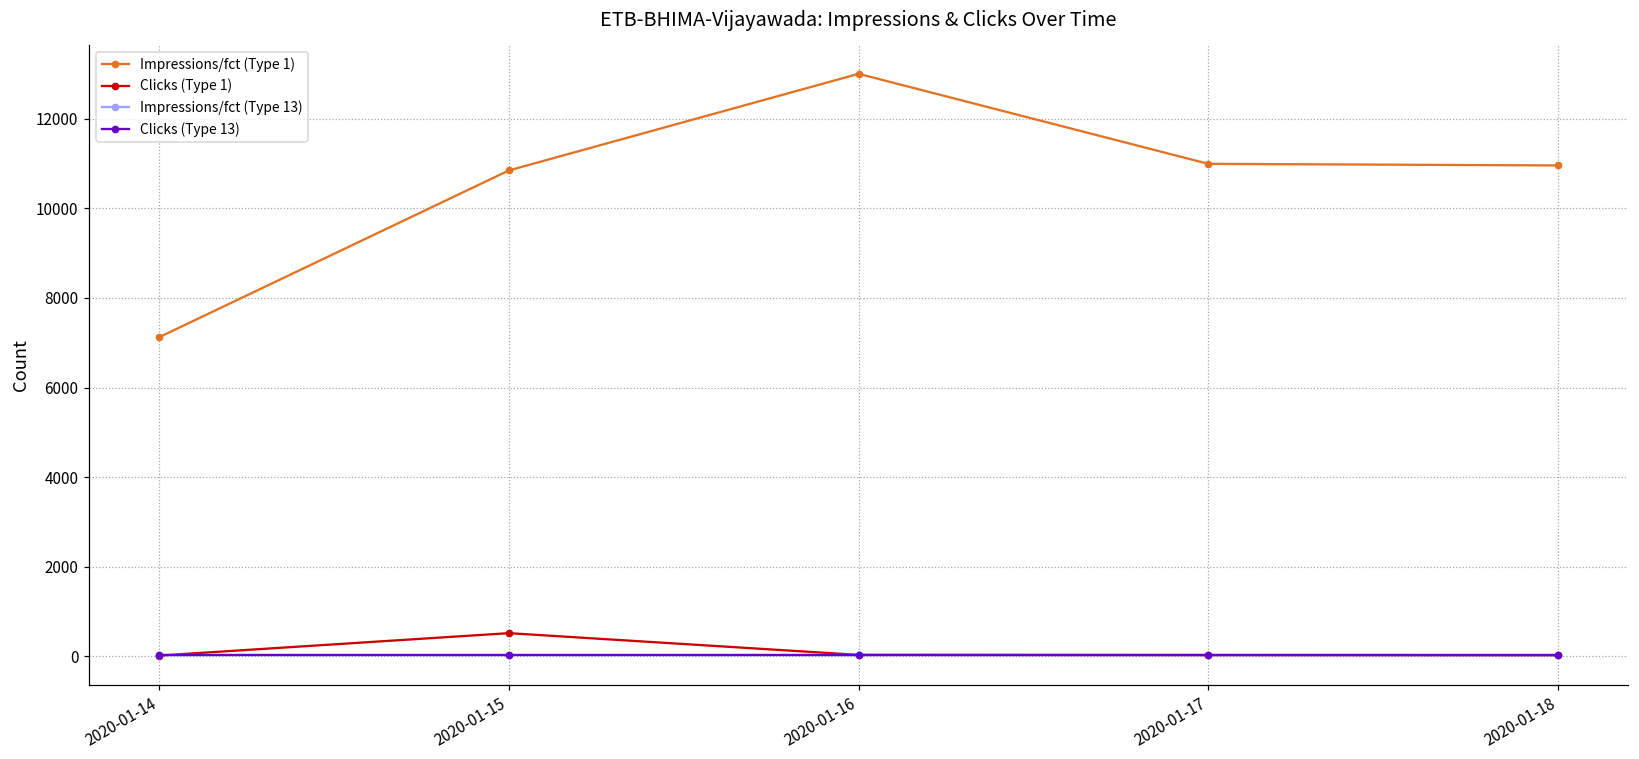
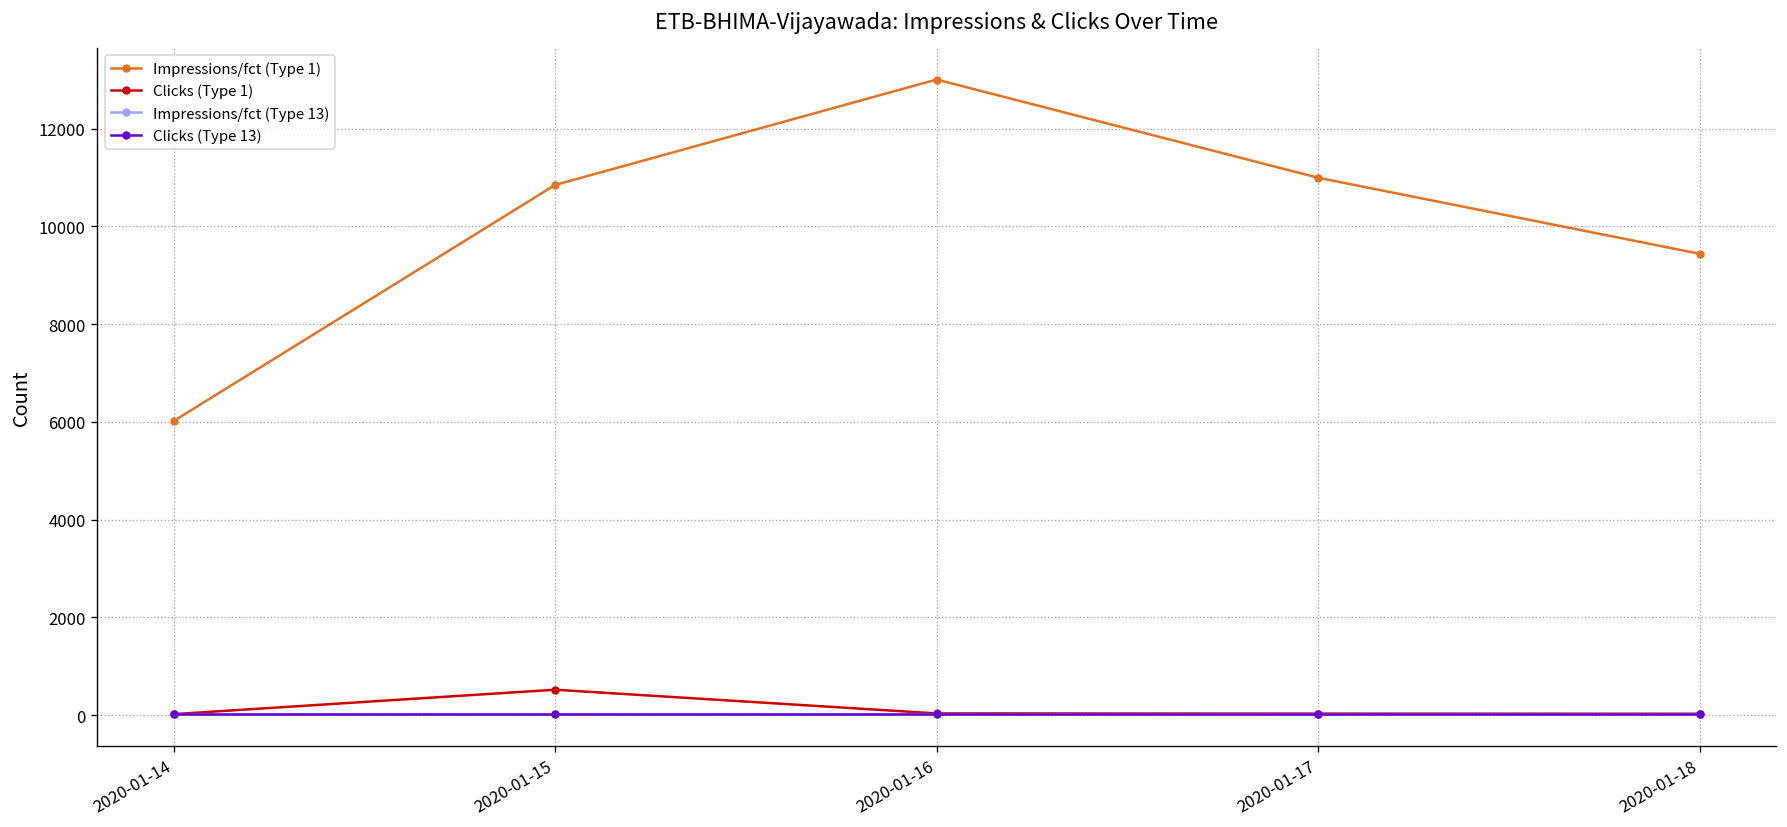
  {
    "Impressions/fct (Type 1)": {
-     "2020-01-14": 7100,
+     "2020-01-14": 6000,
      "2020-01-15": 10800,
      "2020-01-16": 13000,
      "2020-01-17": 11000,
-     "2020-01-18": 11000
+     "2020-01-18": 9400
    },
    "Clicks (Type 1)": {
      "2020-01-15": 500
    },
    "Clicks (Type 13)": {
      "2020-01-15": 0
    }
  }
